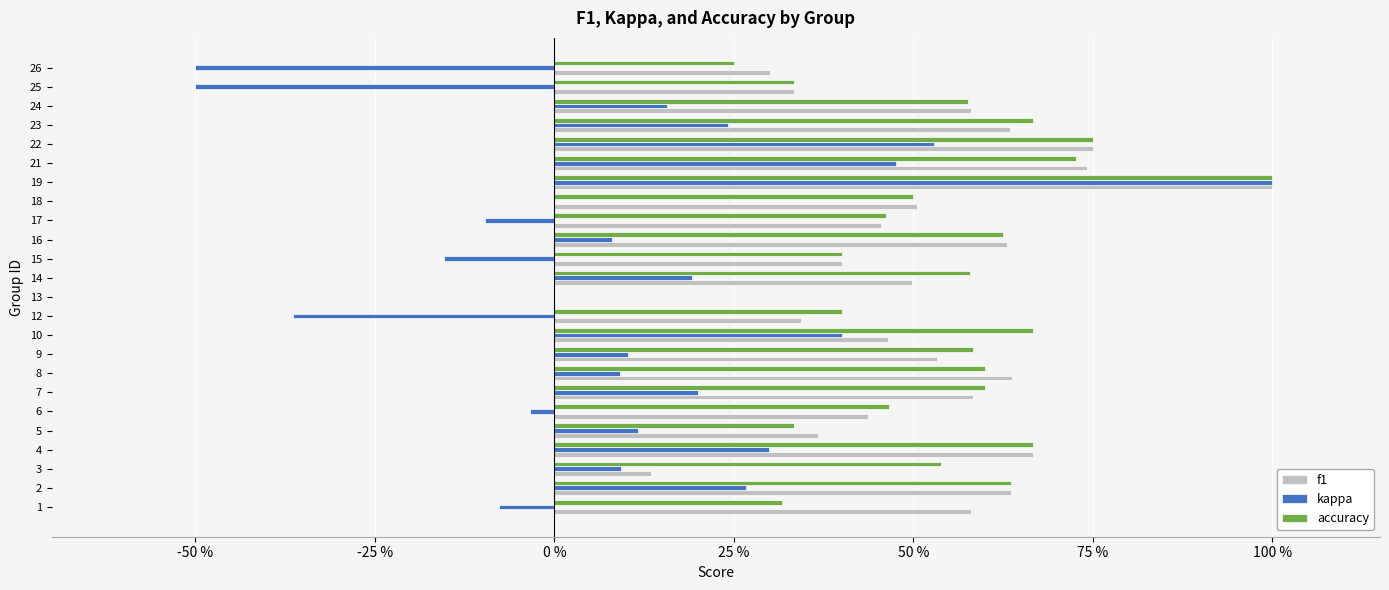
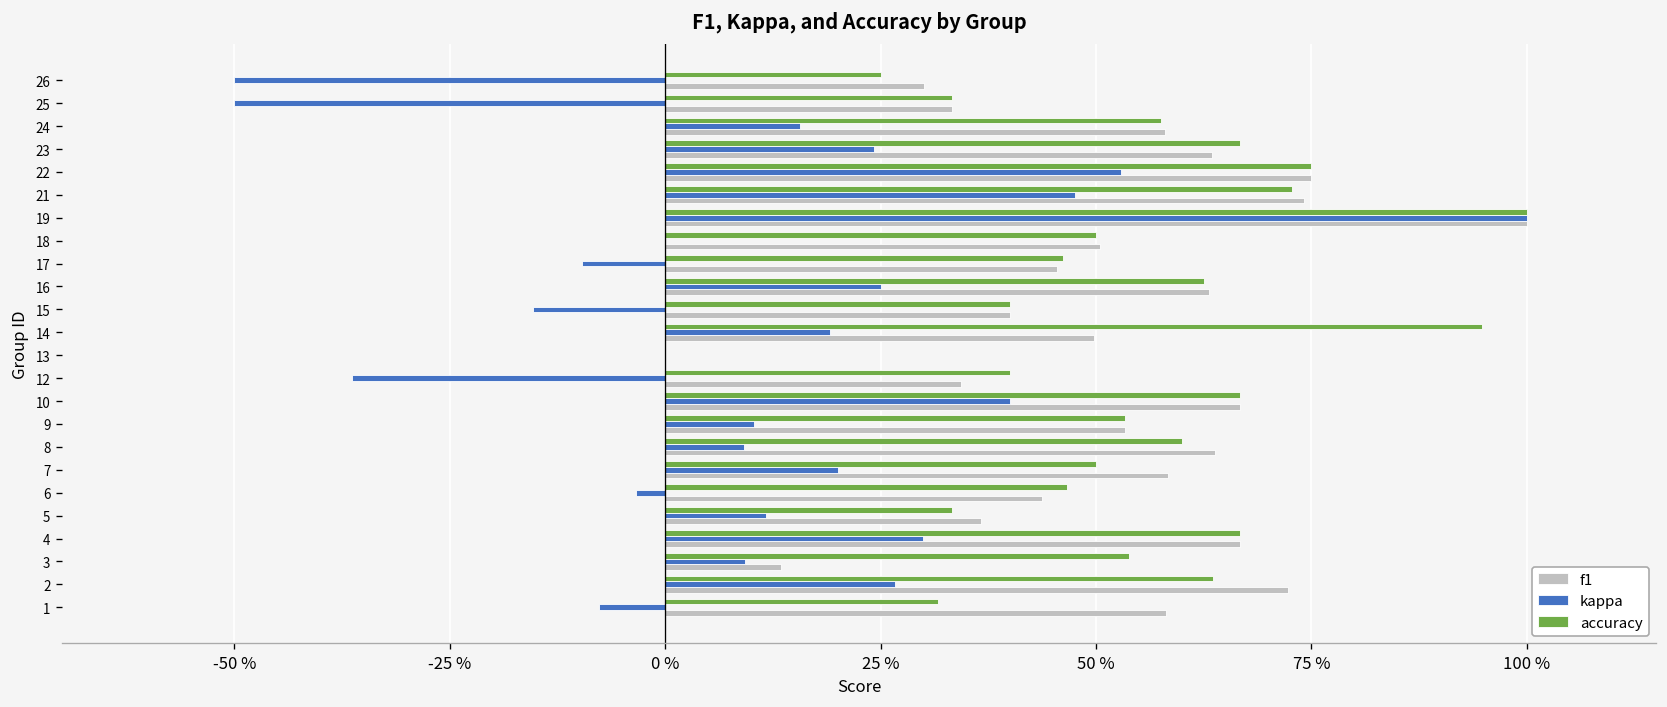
  {
    "f1": {
      "26": "30 %",
      "25": "33 %",
      "24": "58 %",
      "23": "63 %",
      "22": "75 %",
      "21": "74 %",
      "19": "100 %",
      "18": "51 %",
      "17": "46 %",
      "16": "63 %",
      "15": "40 %",
      "14": "50 %",
      "13": "0 %",
      "12": "34 %",
-     "10": "46 %",
+     "10": "67 %",
      "9": "53 %",
      "8": "64 %",
      "7": "58 %",
      "6": "44 %",
      "5": "37 %",
      "4": "67 %",
      "3": "13 %",
-     "2": "64 %",
+     "2": "72 %",
      "1": "58 %"
    },
    "kappa": {
      "26": "-50 %",
      "25": "-50 %",
      "24": "16 %",
      "23": "24 %",
      "22": "53 %",
      "21": "48 %",
      "19": "100 %",
      "18": "0 %",
      "17": "-10 %",
-     "16": "8 %",
+     "16": "25 %",
      "15": "-15 %",
      "14": "19 %",
      "13": "0 %",
      "12": "-36 %",
      "10": "40 %",
      "9": "10 %",
      "8": "9 %",
      "7": "20 %",
      "6": "-3 %",
      "5": "12 %",
      "4": "30 %",
      "3": "9 %",
      "2": "27 %",
      "1": "-8 %"
    },
    "accuracy": {
      "26": "25 %",
      "25": "33 %",
      "24": "58 %",
      "23": "67 %",
      "22": "75 %",
      "21": "73 %",
      "19": "100 %",
      "18": "50 %",
      "17": "46 %",
      "16": "63 %",
      "15": "40 %",
-     "14": "58 %",
+     "14": "95 %",
      "13": "0 %",
      "12": "40 %",
      "10": "67 %",
-     "9": "58 %",
+     "9": "53 %",
      "8": "60 %",
-     "7": "60 %",
+     "7": "50 %",
      "6": "47 %",
      "5": "33 %",
      "4": "67 %",
      "3": "54 %",
      "2": "64 %",
      "1": "32 %"
    }
  }
